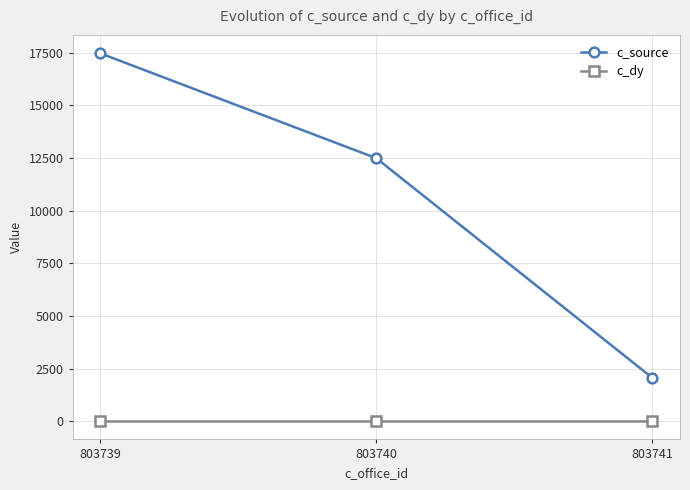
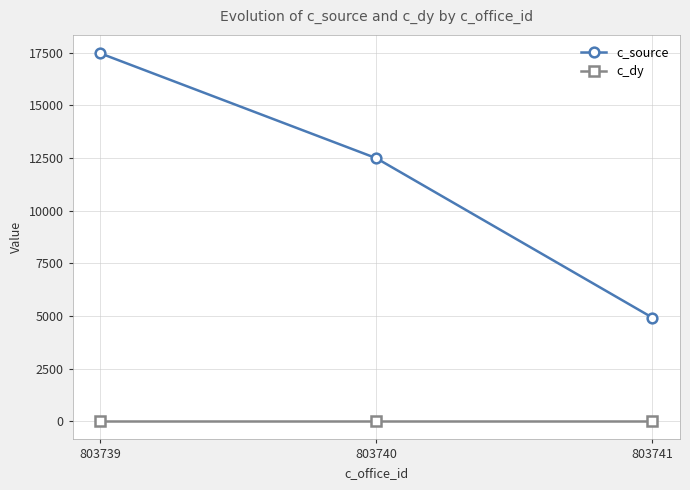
  {
    "c_source": {
      "803739": 17500,
      "803740": 12500,
-     "803741": 2100
+     "803741": 4900
    },
    "c_dy": {
      "803739": 0,
      "803740": 0,
      "803741": 0
    }
  }
